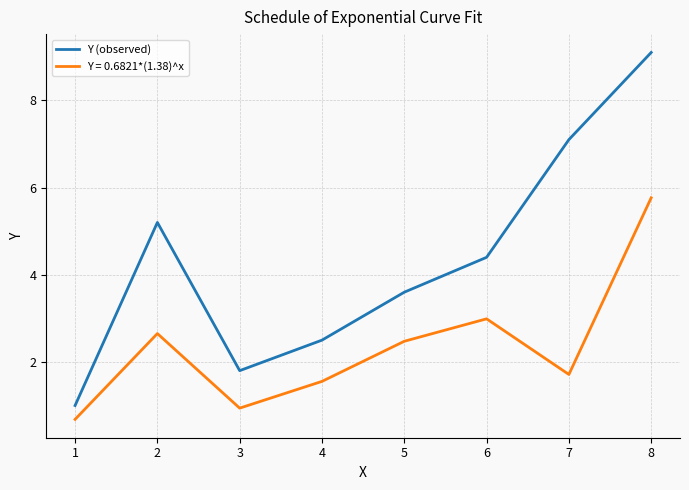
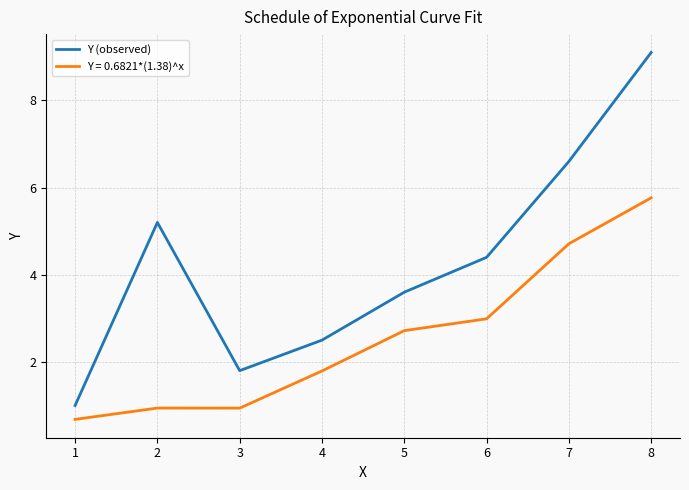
  {
    "Y (observed)": {
      "1": 1.0,
      "2": 5.2,
      "3": 1.8,
      "4": 2.5,
      "5": 3.6,
      "6": 4.4,
-     "7": 7.1,
+     "7": 6.6,
      "8": 9.1
    },
    "Y = 0.6821*(1.38)^x": {
      "1": 0.7,
-     "2": 2.7,
+     "2": 0.9,
      "3": 0.9,
-     "4": 1.6,
-     "5": 2.5,
+     "4": 1.8,
+     "5": 2.7,
      "6": 3.0,
-     "7": 1.7,
+     "7": 4.7,
      "8": 5.8
    }
  }
